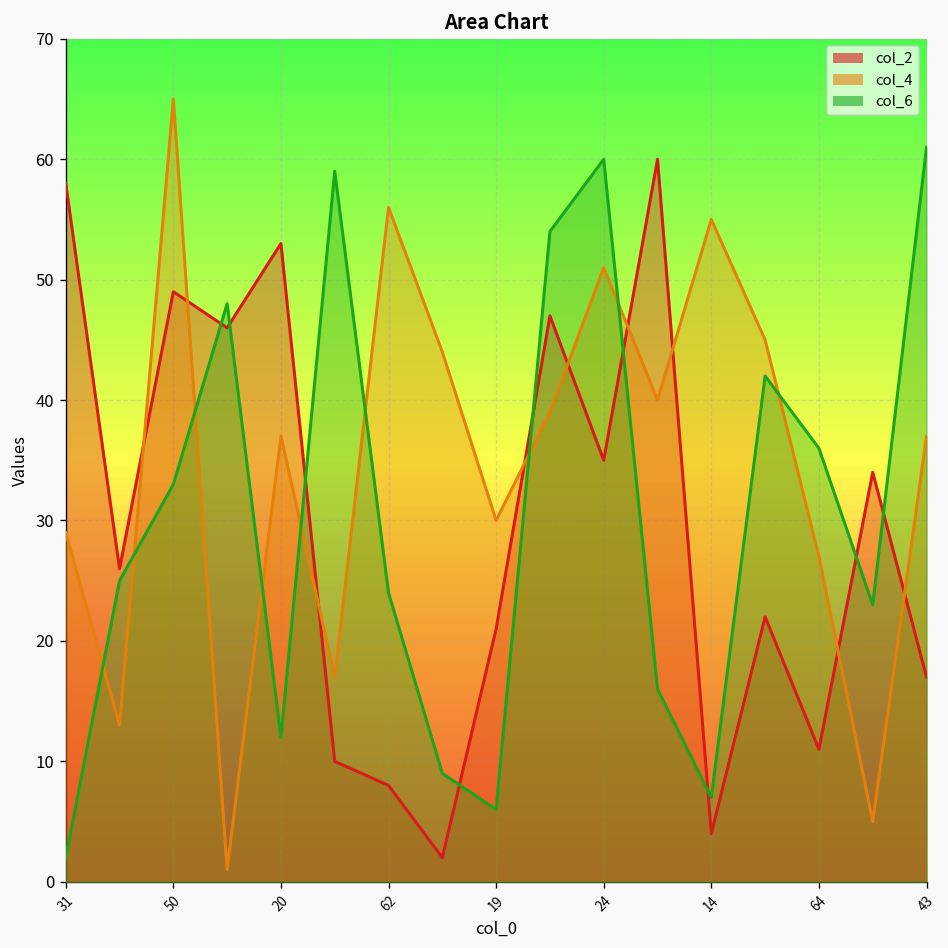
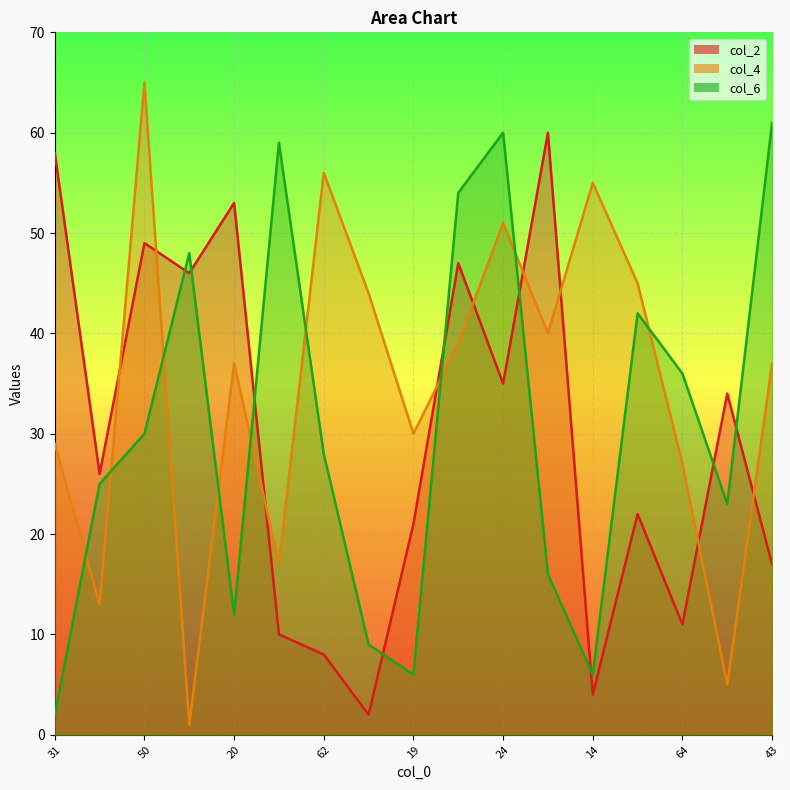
  {
    "col_6": {
      "31": 2,
-     "50": 33,
+     "50": 30,
      "20": 12,
-     "62": 24,
+     "62": 28,
      "19": 6,
      "24": 60,
-     "14": 7,
+     "14": 6,
      "64": 36,
      "43": 61
    }
  }
